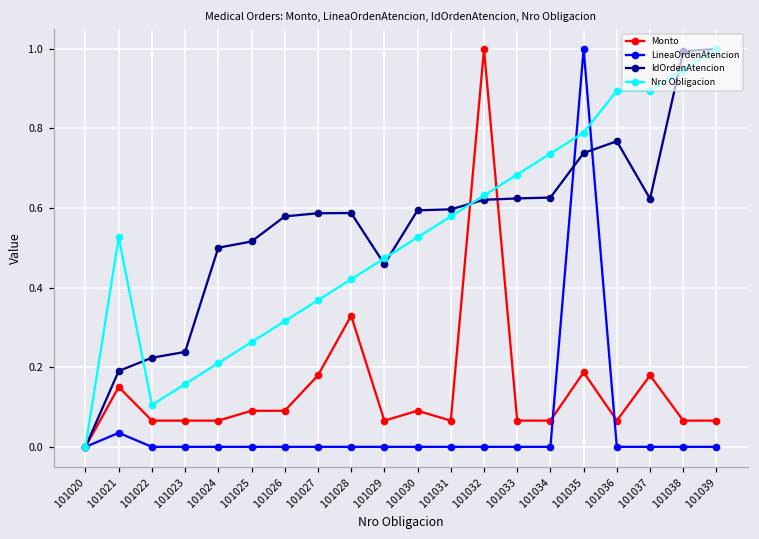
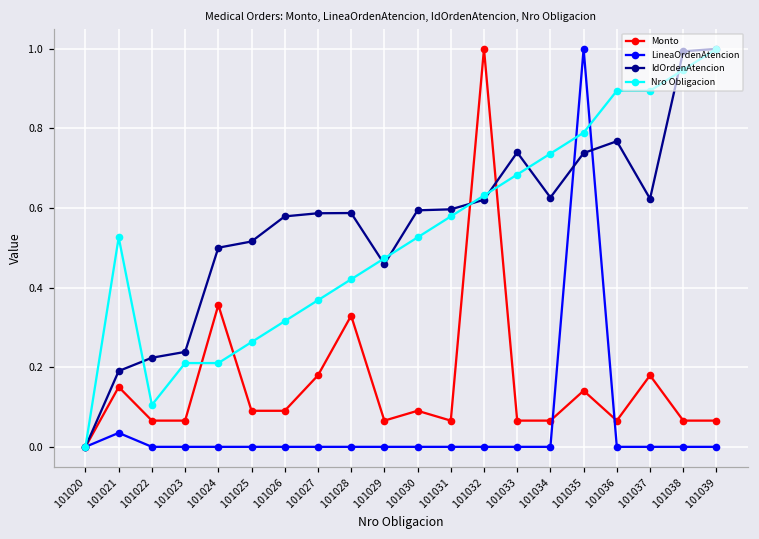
  {
    "Monto": {
      "101021": 0.15,
      "101022": 0.07,
      "101023": 0.07,
-     "101024": 0.07,
+     "101024": 0.36,
      "101025": 0.09,
      "101026": 0.09,
      "101027": 0.18,
      "101028": 0.33,
      "101029": 0.07,
      "101030": 0.09,
      "101031": 0.07,
      "101032": 1.00,
      "101033": 0.07,
      "101034": 0.07,
-     "101035": 0.19,
+     "101035": 0.14,
      "101036": 0.07,
      "101037": 0.18,
      "101038": 0.07,
      "101039": 0.07
    },
    "LineaOrdenAtencion": {
      "101021": 0.04,
      "101022": 0.00,
      "101023": 0.00,
      "101024": 0.00,
      "101025": 0.00,
      "101026": 0.00,
      "101027": 0.00,
      "101028": 0.00,
      "101029": 0.00,
      "101030": 0.00,
      "101031": 0.00,
      "101032": 0.00,
      "101033": 0.00,
      "101034": 0.00,
      "101035": 1.00,
      "101036": 0.00,
      "101037": 0.00,
      "101038": 0.00,
      "101039": 0.00
    },
    "IdOrdenAtencion": {
      "101021": 0.19,
      "101022": 0.22,
      "101023": 0.24,
      "101024": 0.50,
      "101025": 0.52,
      "101026": 0.58,
      "101027": 0.59,
      "101028": 0.59,
      "101029": 0.46,
      "101030": 0.59,
      "101031": 0.60,
      "101032": 0.62,
-     "101033": 0.62,
+     "101033": 0.74,
      "101034": 0.63,
      "101035": 0.74,
      "101036": 0.77,
      "101037": 0.62
    },
    "Nro Obligacion": {
      "101021": 0.53,
      "101022": 0.11,
-     "101023": 0.16,
+     "101023": 0.21,
      "101024": 0.21,
      "101025": 0.26,
      "101026": 0.32,
      "101027": 0.37,
      "101028": 0.42,
      "101029": 0.47,
      "101030": 0.53,
      "101031": 0.58,
      "101032": 0.63,
      "101033": 0.68,
      "101034": 0.74,
      "101035": 0.79,
      "101036": 0.89
    }
  }
